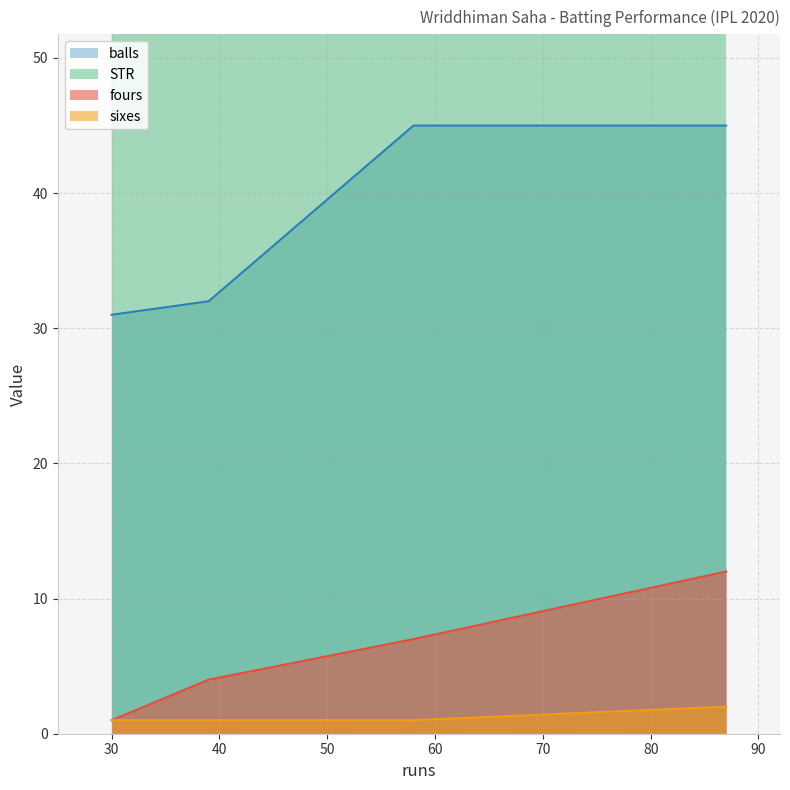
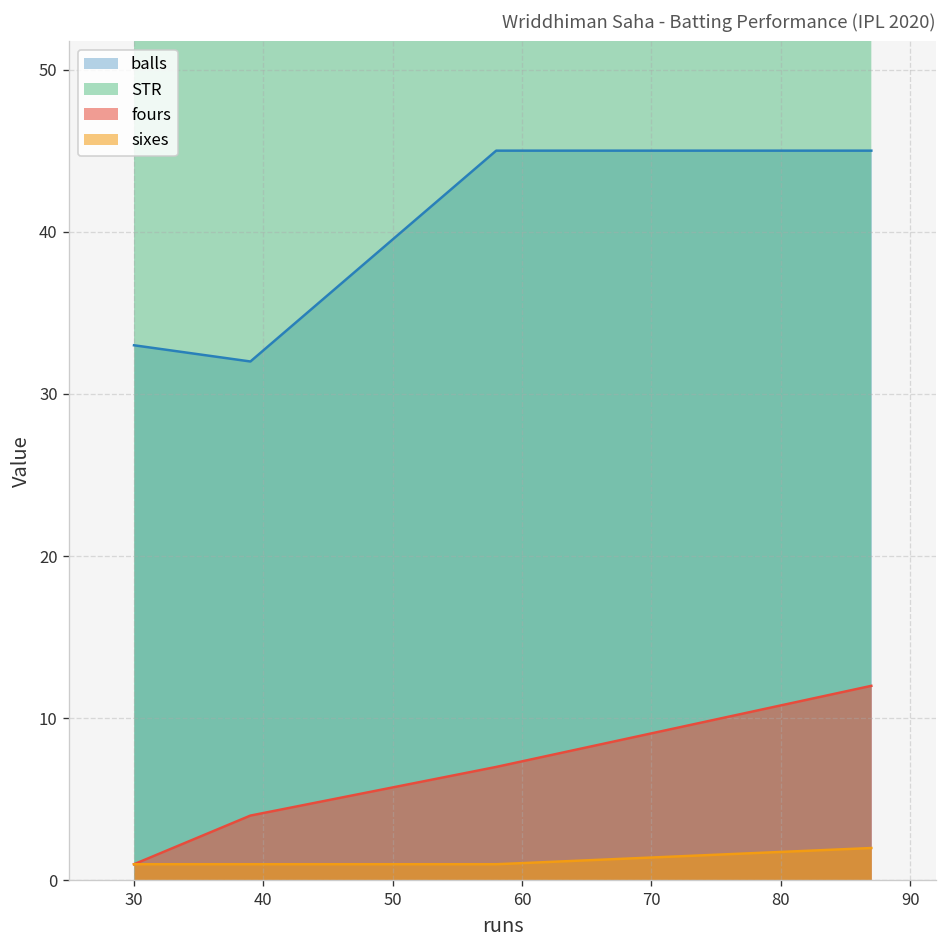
  {
    "balls": {
-     "30": 31
+     "30": 33
    }
  }
